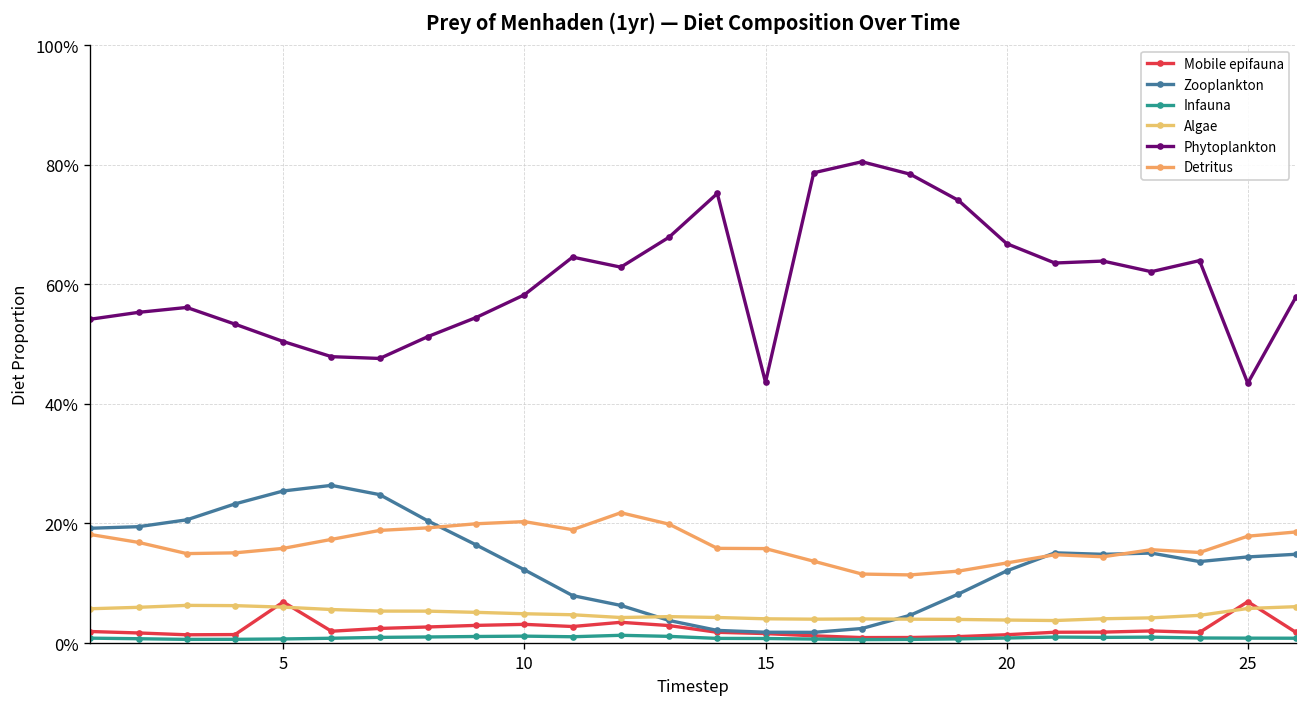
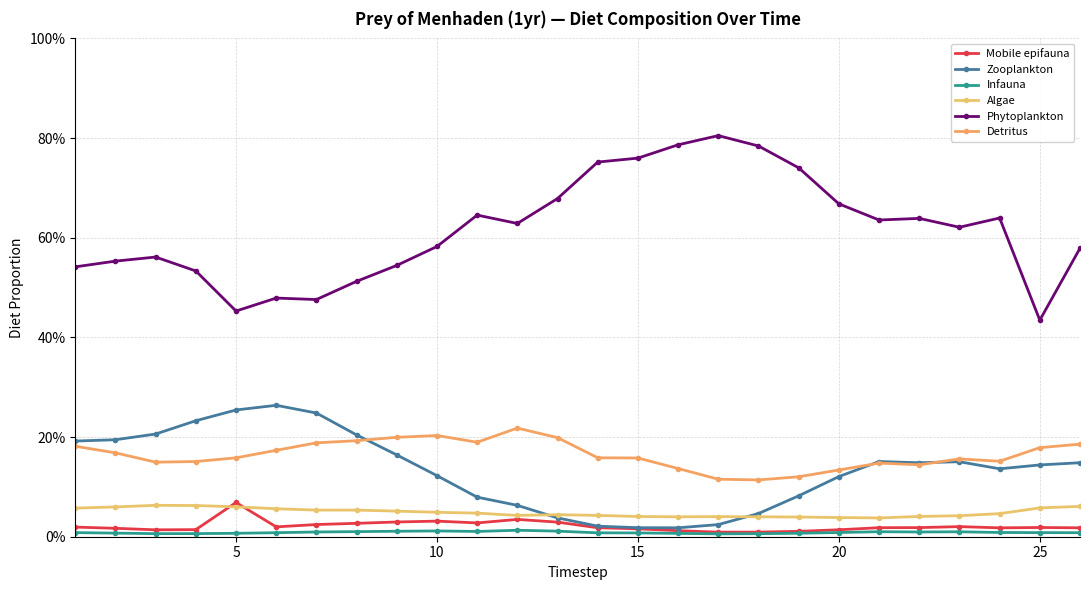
  {
    "Mobile epifauna": {
      "5": "7%",
      "10": "3%",
      "20": "1%",
-     "25": "7%"
+     "25": "2%"
    },
    "Phytoplankton": {
-     "5": "50%",
+     "5": "45%",
      "10": "58%",
-     "15": "44%",
+     "15": "76%",
      "20": "67%",
      "25": "43%"
    }
  }
